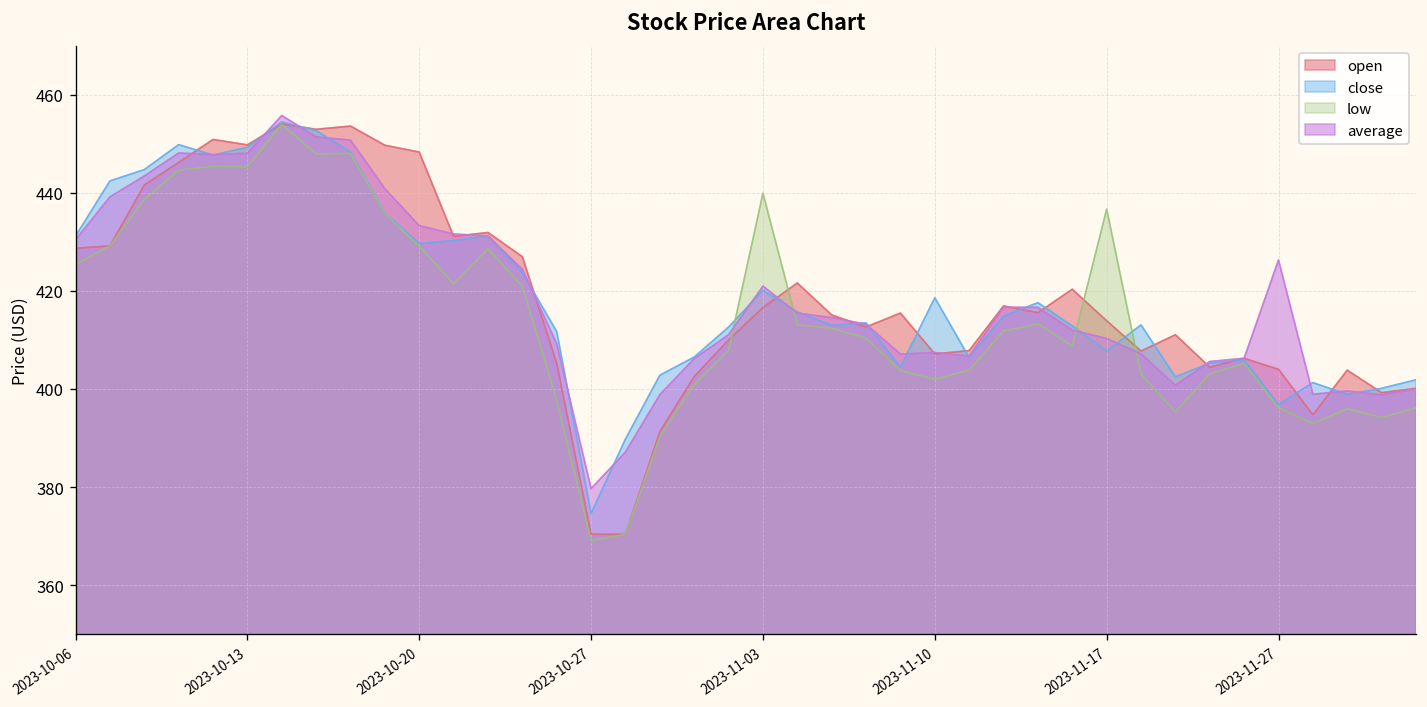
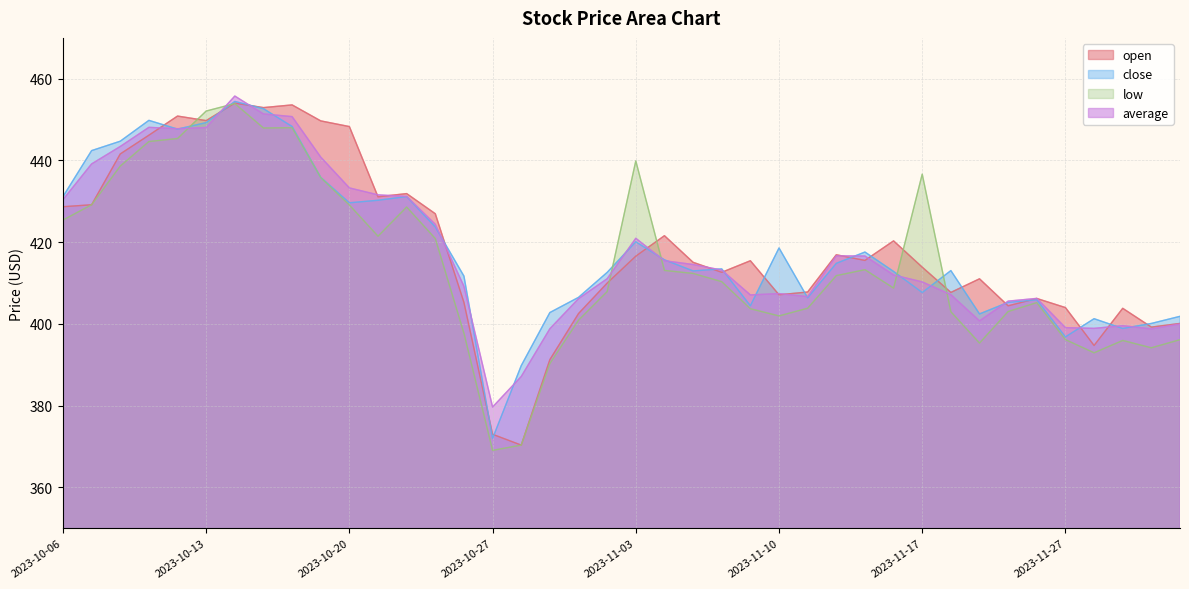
  {
    "open": {
      "2023-10-06": 429,
      "2023-10-20": 448,
-     "2023-10-27": 370,
+     "2023-10-27": 373,
      "2023-11-03": 417,
      "2023-11-17": 414,
      "2023-11-27": 404
    },
    "close": {
      "2023-10-06": 431,
-     "2023-10-27": 375,
+     "2023-10-27": 372,
      "2023-11-03": 420,
      "2023-11-10": 419,
      "2023-11-17": 408,
      "2023-11-27": 397
    },
    "low": {
      "2023-10-06": 425,
-     "2023-10-13": 445,
+     "2023-10-13": 452,
      "2023-10-27": 369,
      "2023-11-03": 440,
      "2023-11-10": 402,
      "2023-11-17": 437,
      "2023-11-27": 396
    },
    "average": {
      "2023-10-06": 430,
      "2023-10-13": 448,
      "2023-10-20": 433,
      "2023-10-27": 380,
      "2023-11-03": 421,
      "2023-11-17": 410,
-     "2023-11-27": 426
+     "2023-11-27": 399
    }
  }
